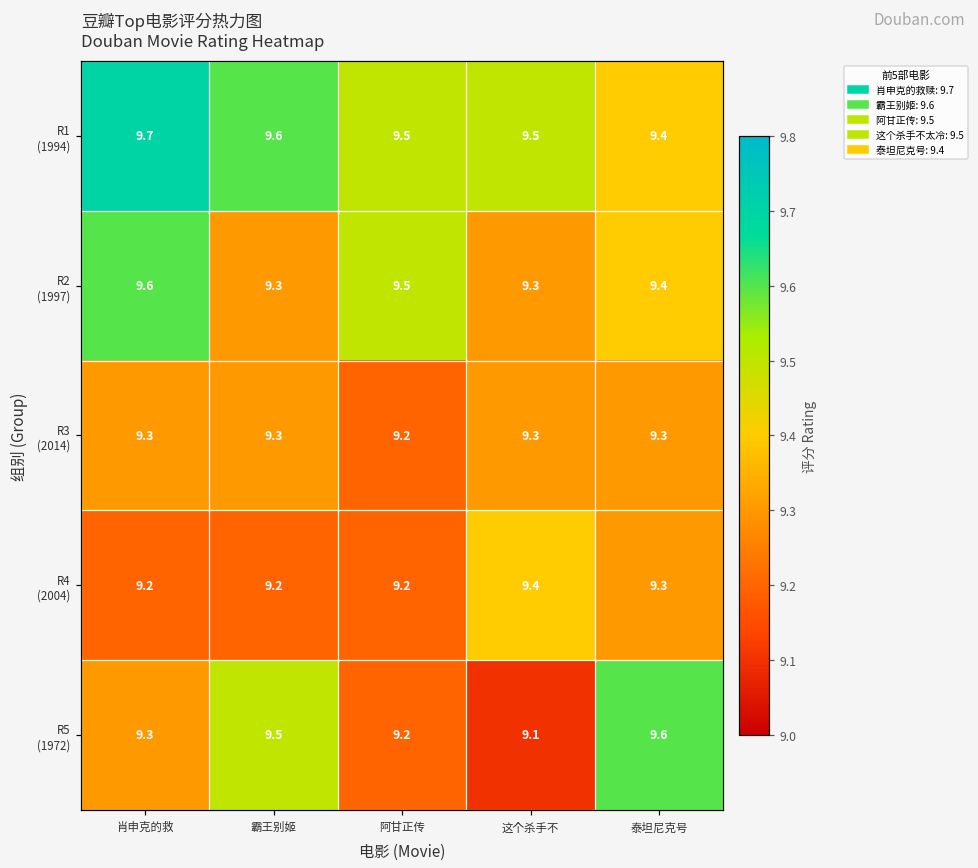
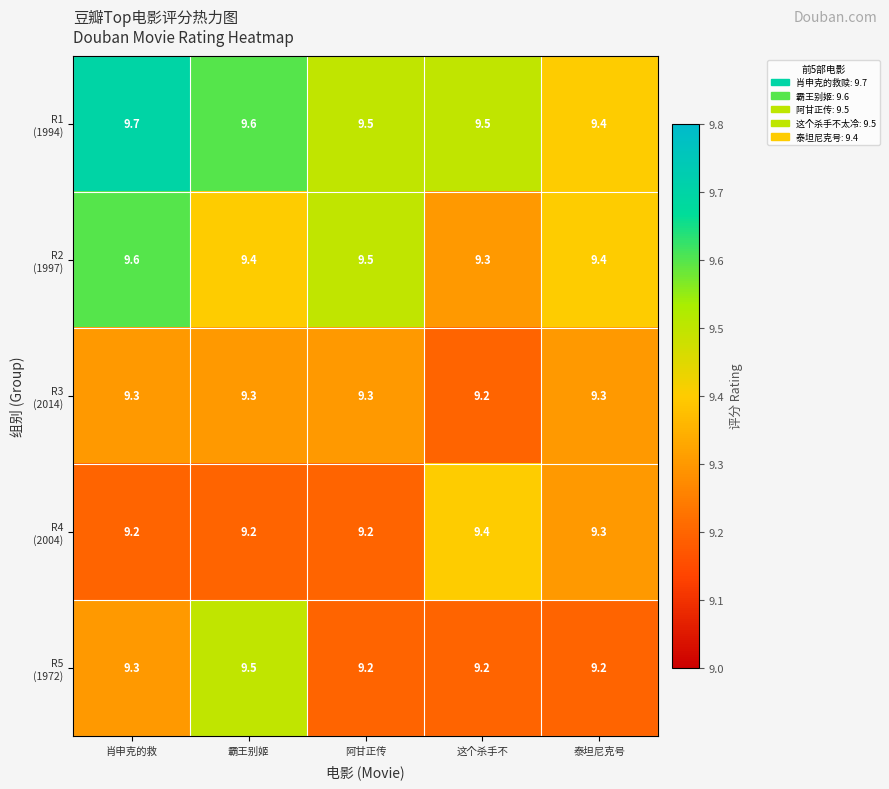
  {
    "R1 (1994)": {
      "肖申克的救": 9.7,
      "霸王别姬": 9.6,
      "阿甘正传": 9.5,
      "这个杀手不": 9.5,
      "泰坦尼克号": 9.4
    },
    "R2 (1997)": {
      "肖申克的救": 9.6,
-     "霸王别姬": 9.3,
+     "霸王别姬": 9.4,
      "阿甘正传": 9.5,
      "这个杀手不": 9.3,
      "泰坦尼克号": 9.4
    },
    "R3 (2014)": {
      "肖申克的救": 9.3,
      "霸王别姬": 9.3,
-     "阿甘正传": 9.2,
-     "这个杀手不": 9.3,
+     "阿甘正传": 9.3,
+     "这个杀手不": 9.2,
      "泰坦尼克号": 9.3
    },
    "R4 (2004)": {
      "肖申克的救": 9.2,
      "霸王别姬": 9.2,
      "阿甘正传": 9.2,
      "这个杀手不": 9.4,
      "泰坦尼克号": 9.3
    },
    "R5 (1972)": {
      "肖申克的救": 9.3,
      "霸王别姬": 9.5,
      "阿甘正传": 9.2,
-     "这个杀手不": 9.1,
-     "泰坦尼克号": 9.6
+     "这个杀手不": 9.2,
+     "泰坦尼克号": 9.2
    }
  }
